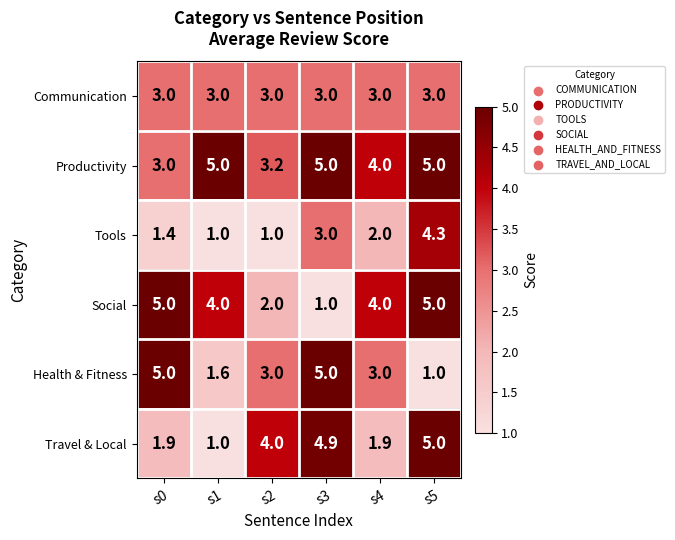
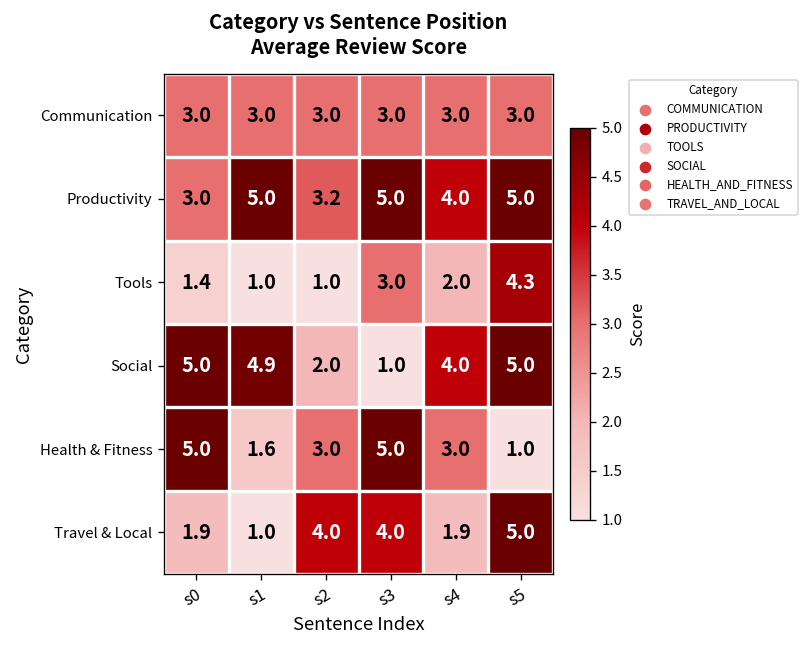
  {
    "Communication": {
      "s0": 3.0,
      "s1": 3.0,
      "s2": 3.0,
      "s3": 3.0,
      "s4": 3.0,
      "s5": 3.0
    },
    "Productivity": {
      "s0": 3.0,
      "s1": 5.0,
      "s2": 3.2,
      "s3": 5.0,
      "s4": 4.0,
      "s5": 5.0
    },
    "Tools": {
      "s0": 1.4,
      "s1": 1.0,
      "s2": 1.0,
      "s3": 3.0,
      "s4": 2.0,
      "s5": 4.3
    },
    "Social": {
      "s0": 5.0,
-     "s1": 4.0,
+     "s1": 4.9,
      "s2": 2.0,
      "s3": 1.0,
      "s4": 4.0,
      "s5": 5.0
    },
    "Health & Fitness": {
      "s0": 5.0,
      "s1": 1.6,
      "s2": 3.0,
      "s3": 5.0,
      "s4": 3.0,
      "s5": 1.0
    },
    "Travel & Local": {
      "s0": 1.9,
      "s1": 1.0,
      "s2": 4.0,
-     "s3": 4.9,
+     "s3": 4.0,
      "s4": 1.9,
      "s5": 5.0
    }
  }
